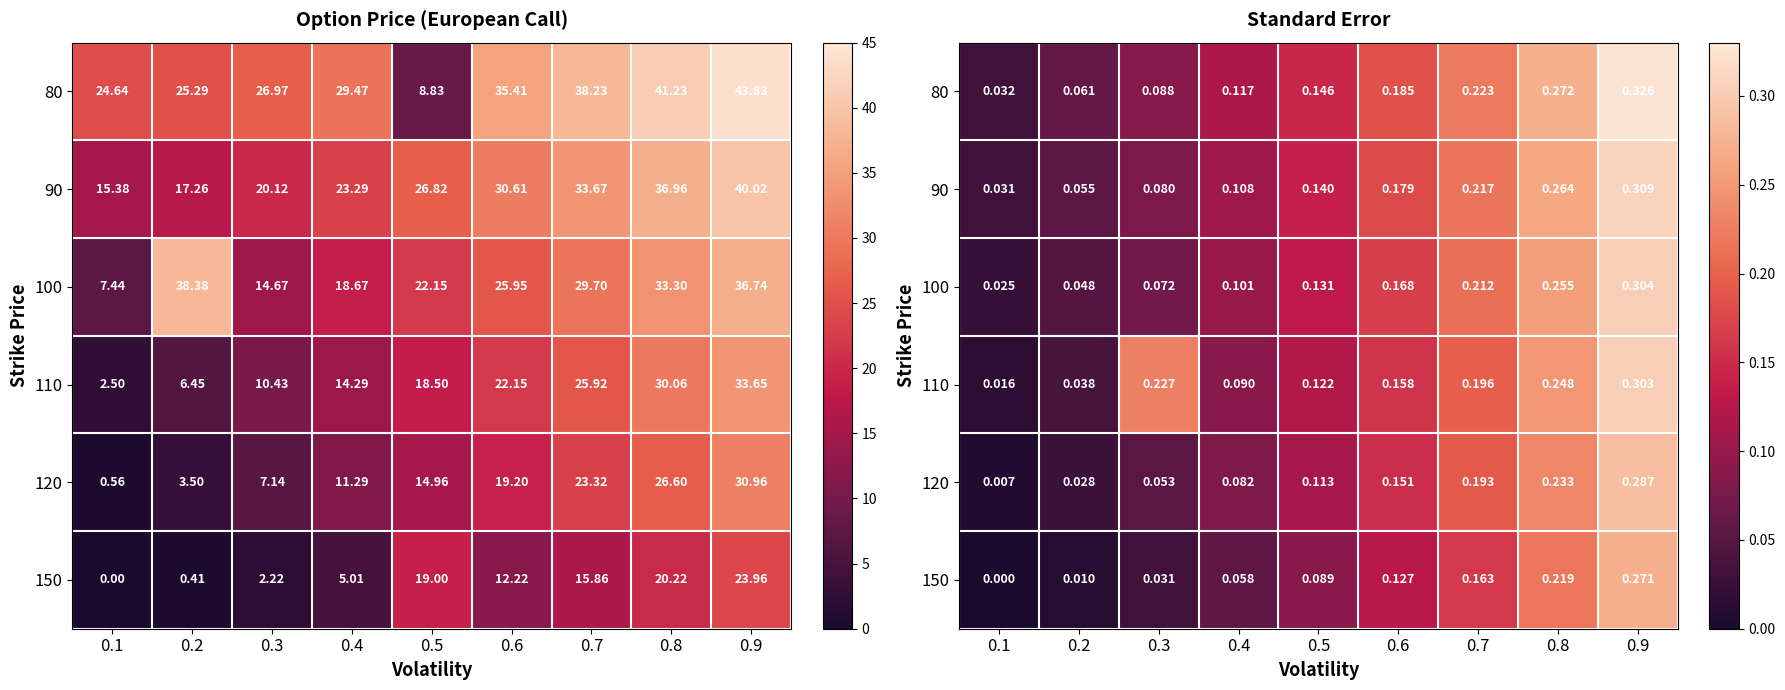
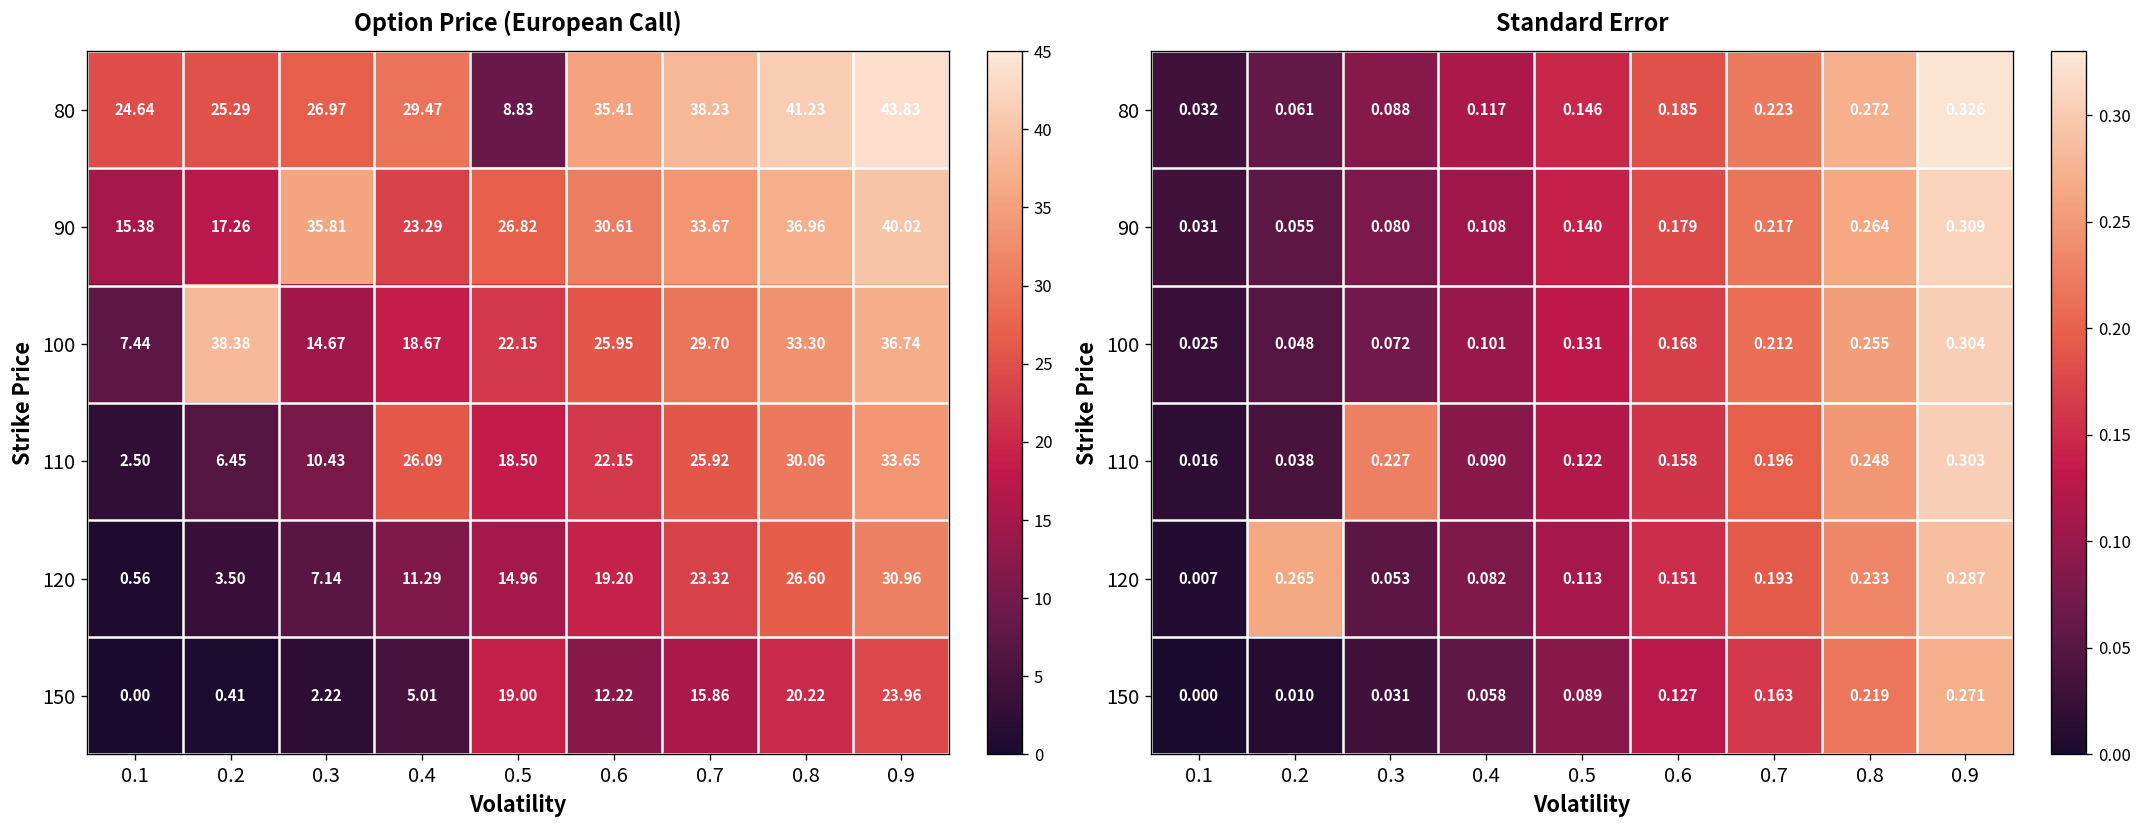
  {
    "Option Price (European Call)": {
      "80": {
        "0.1": 24.64,
        "0.2": 25.29,
        "0.3": 26.97,
        "0.4": 29.47,
        "0.5": 8.83,
        "0.6": 35.41,
        "0.7": 38.23,
        "0.8": 41.23,
        "0.9": 43.83
      },
      "90": {
        "0.1": 15.38,
        "0.2": 17.26,
-       "0.3": 20.12,
+       "0.3": 35.81,
        "0.4": 23.29,
        "0.5": 26.82,
        "0.6": 30.61,
        "0.7": 33.67,
        "0.8": 36.96,
        "0.9": 40.02
      },
      "100": {
        "0.1": 7.44,
        "0.2": 38.38,
        "0.3": 14.67,
        "0.4": 18.67,
        "0.5": 22.15,
        "0.6": 25.95,
        "0.7": 29.70,
        "0.8": 33.30,
        "0.9": 36.74
      },
      "110": {
        "0.1": 2.50,
        "0.2": 6.45,
        "0.3": 10.43,
-       "0.4": 14.29,
+       "0.4": 26.09,
        "0.5": 18.50,
        "0.6": 22.15,
        "0.7": 25.92,
        "0.8": 30.06,
        "0.9": 33.65
      },
      "120": {
        "0.1": 0.56,
        "0.2": 3.50,
        "0.3": 7.14,
        "0.4": 11.29,
        "0.5": 14.96,
        "0.6": 19.20,
        "0.7": 23.32,
        "0.8": 26.60,
        "0.9": 30.96
      },
      "150": {
        "0.1": 0.00,
        "0.2": 0.41,
        "0.3": 2.22,
        "0.4": 5.01,
        "0.5": 19.00,
        "0.6": 12.22,
        "0.7": 15.86,
        "0.8": 20.22,
        "0.9": 23.96
      }
    },
    "Standard Error": {
      "80": {
        "0.1": 0.032,
        "0.2": 0.061,
        "0.3": 0.088,
        "0.4": 0.117,
        "0.5": 0.146,
        "0.6": 0.185,
        "0.7": 0.223,
        "0.8": 0.272
      },
      "90": {
        "0.1": 0.031,
        "0.2": 0.055,
        "0.3": 0.080,
        "0.4": 0.108,
        "0.5": 0.140,
        "0.6": 0.179,
        "0.7": 0.217,
        "0.8": 0.264,
        "0.9": 0.309
      },
      "100": {
        "0.1": 0.025,
        "0.2": 0.048,
        "0.3": 0.072,
        "0.4": 0.101,
        "0.5": 0.131,
        "0.6": 0.168,
        "0.7": 0.212,
        "0.8": 0.255,
        "0.9": 0.304
      },
      "110": {
        "0.1": 0.016,
        "0.2": 0.038,
        "0.3": 0.227,
        "0.4": 0.090,
        "0.5": 0.122,
        "0.6": 0.158,
        "0.7": 0.196,
        "0.8": 0.248,
        "0.9": 0.303
      },
      "120": {
        "0.1": 0.007,
-       "0.2": 0.028,
+       "0.2": 0.265,
        "0.3": 0.053,
        "0.4": 0.082,
        "0.5": 0.113,
        "0.6": 0.151,
        "0.7": 0.193,
        "0.8": 0.233,
        "0.9": 0.287
      },
      "150": {
        "0.1": 0.000,
        "0.2": 0.010,
        "0.3": 0.031,
        "0.4": 0.058,
        "0.5": 0.089,
        "0.6": 0.127,
        "0.7": 0.163,
        "0.8": 0.219,
        "0.9": 0.271
      }
    }
  }
